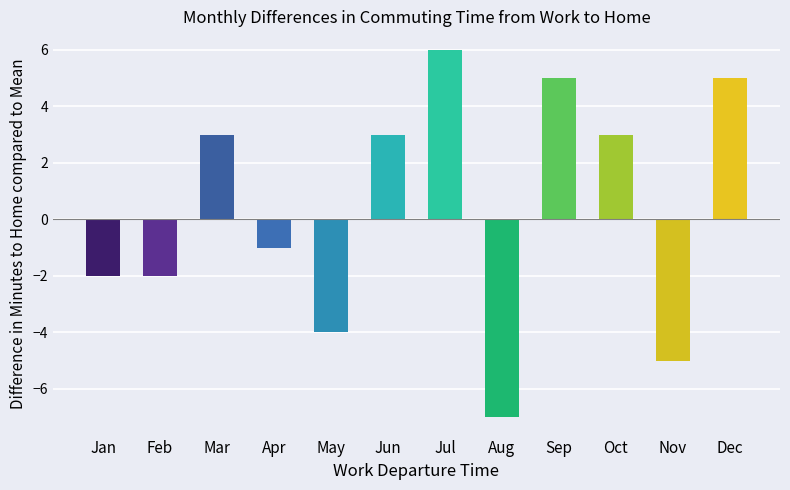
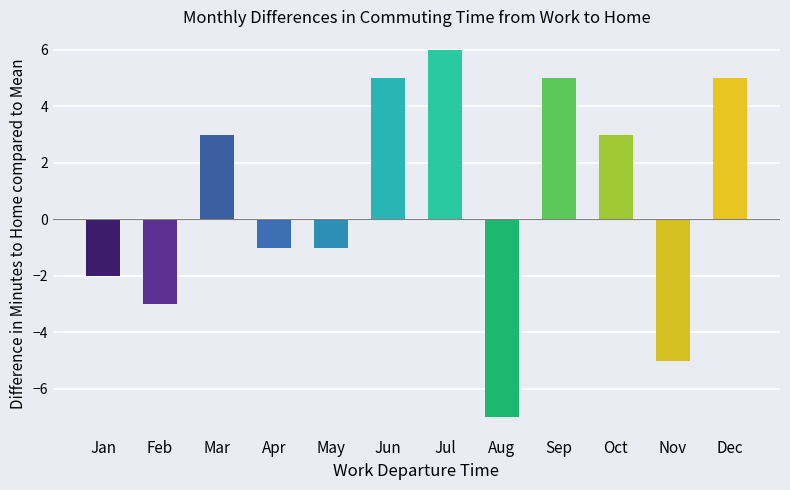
  {
    "Jan": -2,
-   "Feb": -2,
+   "Feb": -3,
    "Mar": 3,
    "Apr": -1,
-   "May": -4,
-   "Jun": 3,
+   "May": -1,
+   "Jun": 5,
    "Jul": 6,
    "Aug": -7,
    "Sep": 5,
    "Oct": 3,
    "Nov": -5,
    "Dec": 5
  }
